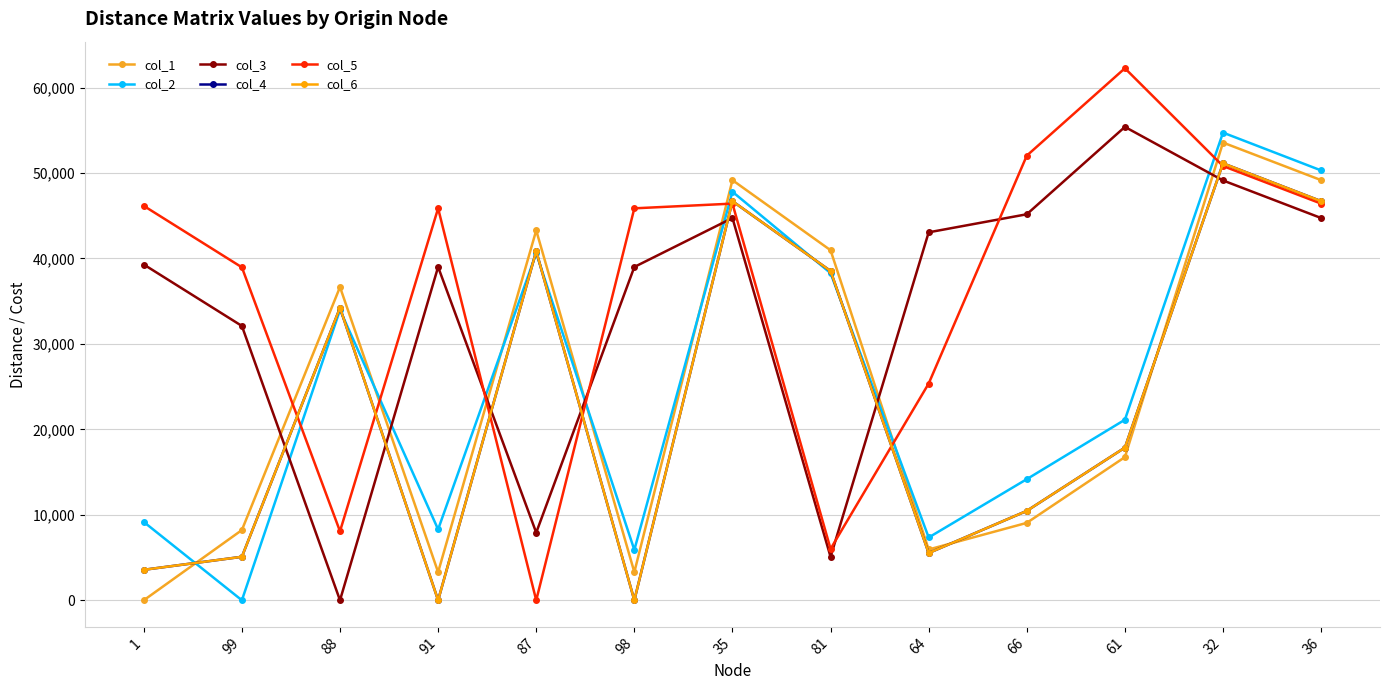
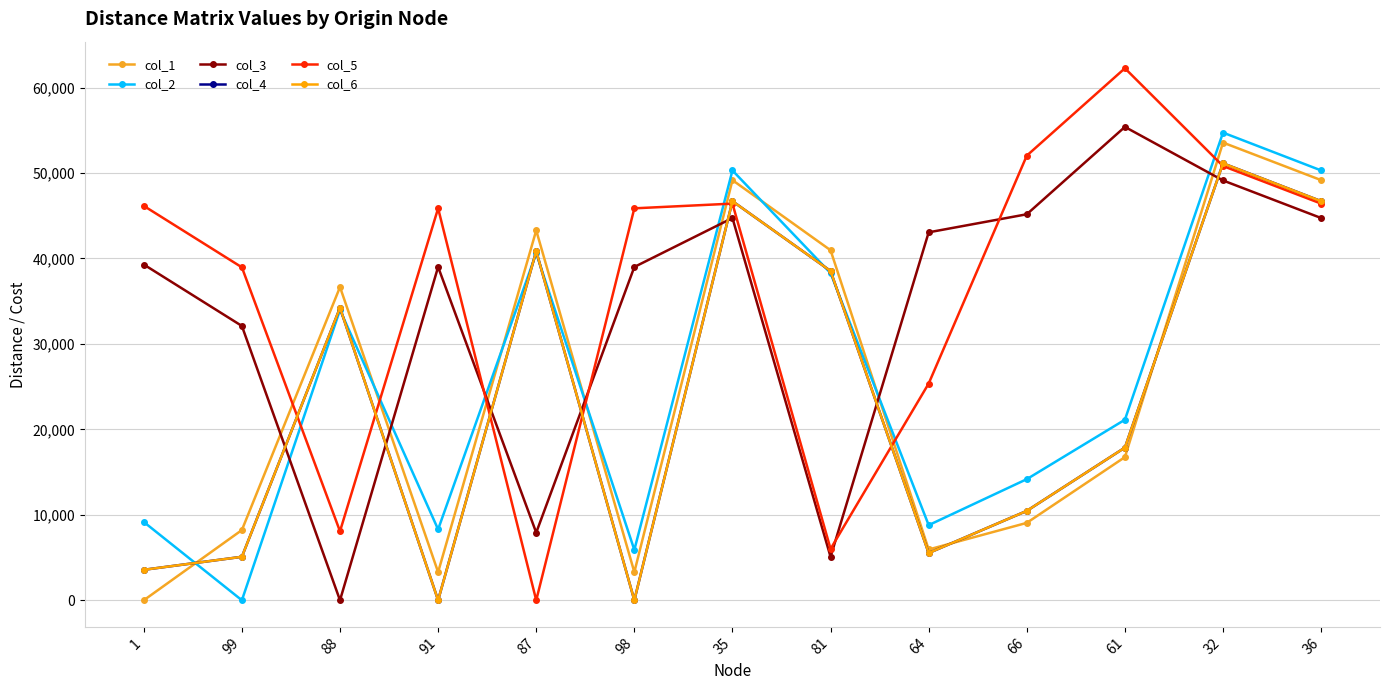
  {
    "col_2": {
      "1": "9,000",
      "99": "0",
      "91": "8,000",
      "98": "6,000",
-     "35": "48,000",
-     "64": "7,000",
+     "35": "50,000",
+     "64": "9,000",
      "66": "14,000",
      "61": "21,000",
      "32": "55,000",
      "36": "50,000"
    },
    "col_3": {
      "1": "39,000",
      "99": "32,000",
      "88": "0",
      "91": "39,000",
      "87": "8,000",
      "98": "39,000",
      "35": "45,000",
      "81": "5,000",
      "64": "43,000",
      "66": "45,000",
      "61": "55,000",
      "32": "49,000",
      "36": "45,000"
    },
    "col_5": {
      "1": "46,000",
      "99": "39,000",
      "88": "8,000",
      "91": "46,000",
      "87": "0",
      "98": "46,000",
      "81": "6,000",
      "64": "25,000",
      "66": "52,000",
      "61": "62,000",
      "32": "51,000"
    }
  }
